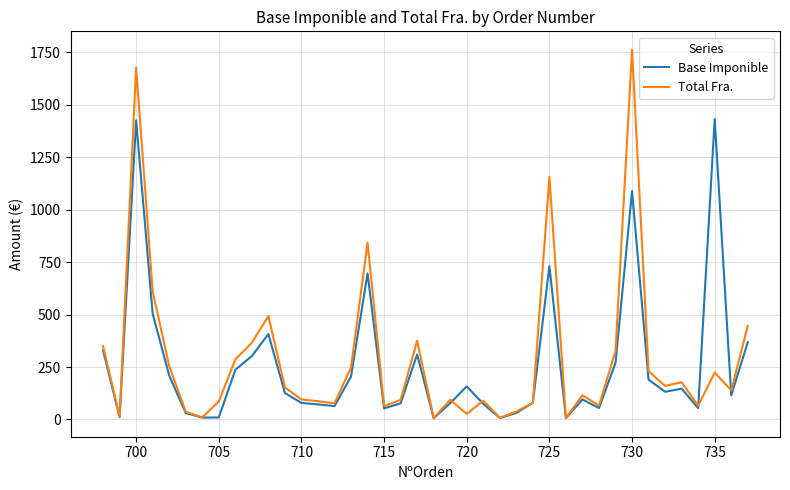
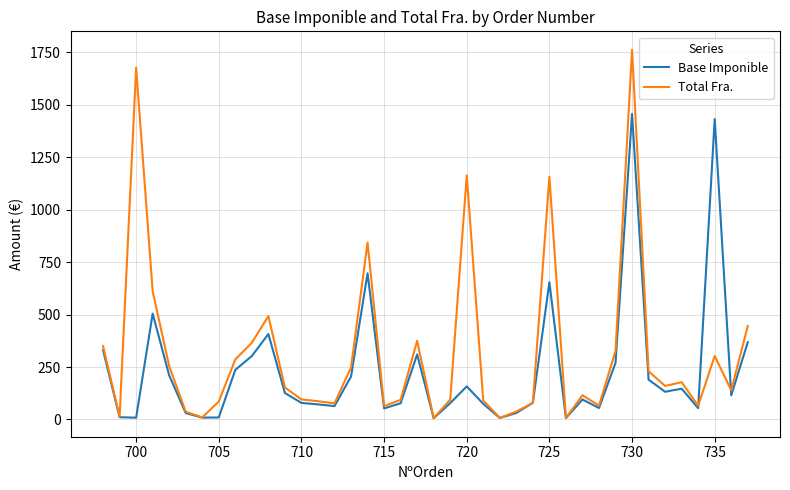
  {
    "Base Imponible": {
-     "700": 1430,
+     "700": 10,
      "705": 10,
      "710": 80,
      "720": 160,
-     "725": 730,
-     "730": 1090,
+     "725": 650,
+     "730": 1460,
      "735": 1430
    },
    "Total Fra.": {
      "700": 1680,
      "705": 90,
      "710": 100,
-     "720": 30,
+     "720": 1160,
      "725": 1160,
      "730": 1760,
-     "735": 220
+     "735": 300
    }
  }
